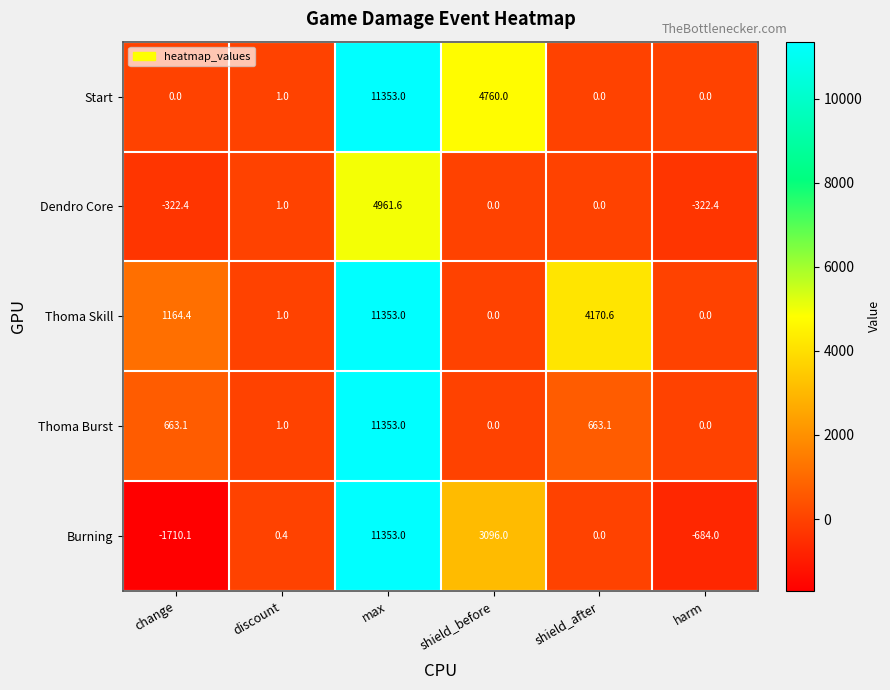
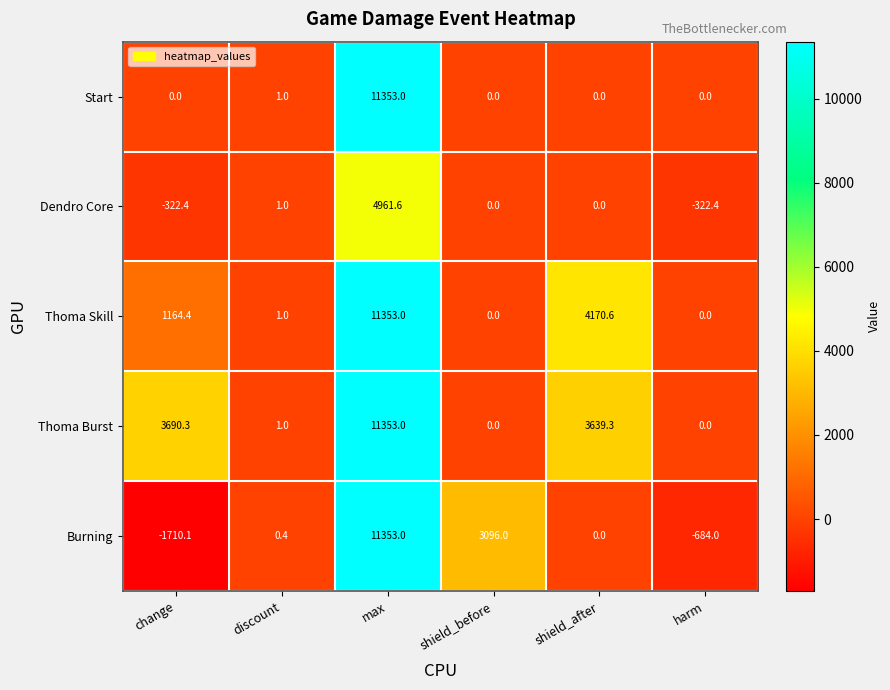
  {
    "Start": {
      "change": 0.0,
      "discount": 1.0,
      "max": 11353.0,
-     "shield_before": 4760.0,
+     "shield_before": 0.0,
      "shield_after": 0.0,
      "harm": 0.0
    },
    "Dendro Core": {
      "change": -322.4,
      "discount": 1.0,
      "max": 4961.6,
      "shield_before": 0.0,
      "shield_after": 0.0,
      "harm": -322.4
    },
    "Thoma Skill": {
      "change": 1164.4,
      "discount": 1.0,
      "max": 11353.0,
      "shield_before": 0.0,
      "shield_after": 4170.6,
      "harm": 0.0
    },
    "Thoma Burst": {
-     "change": 663.1,
+     "change": 3690.3,
      "discount": 1.0,
      "max": 11353.0,
      "shield_before": 0.0,
-     "shield_after": 663.1,
+     "shield_after": 3639.3,
      "harm": 0.0
    },
    "Burning": {
      "change": -1710.1,
      "discount": 0.4,
      "max": 11353.0,
      "shield_before": 3096.0,
      "shield_after": 0.0,
      "harm": -684.0
    }
  }
